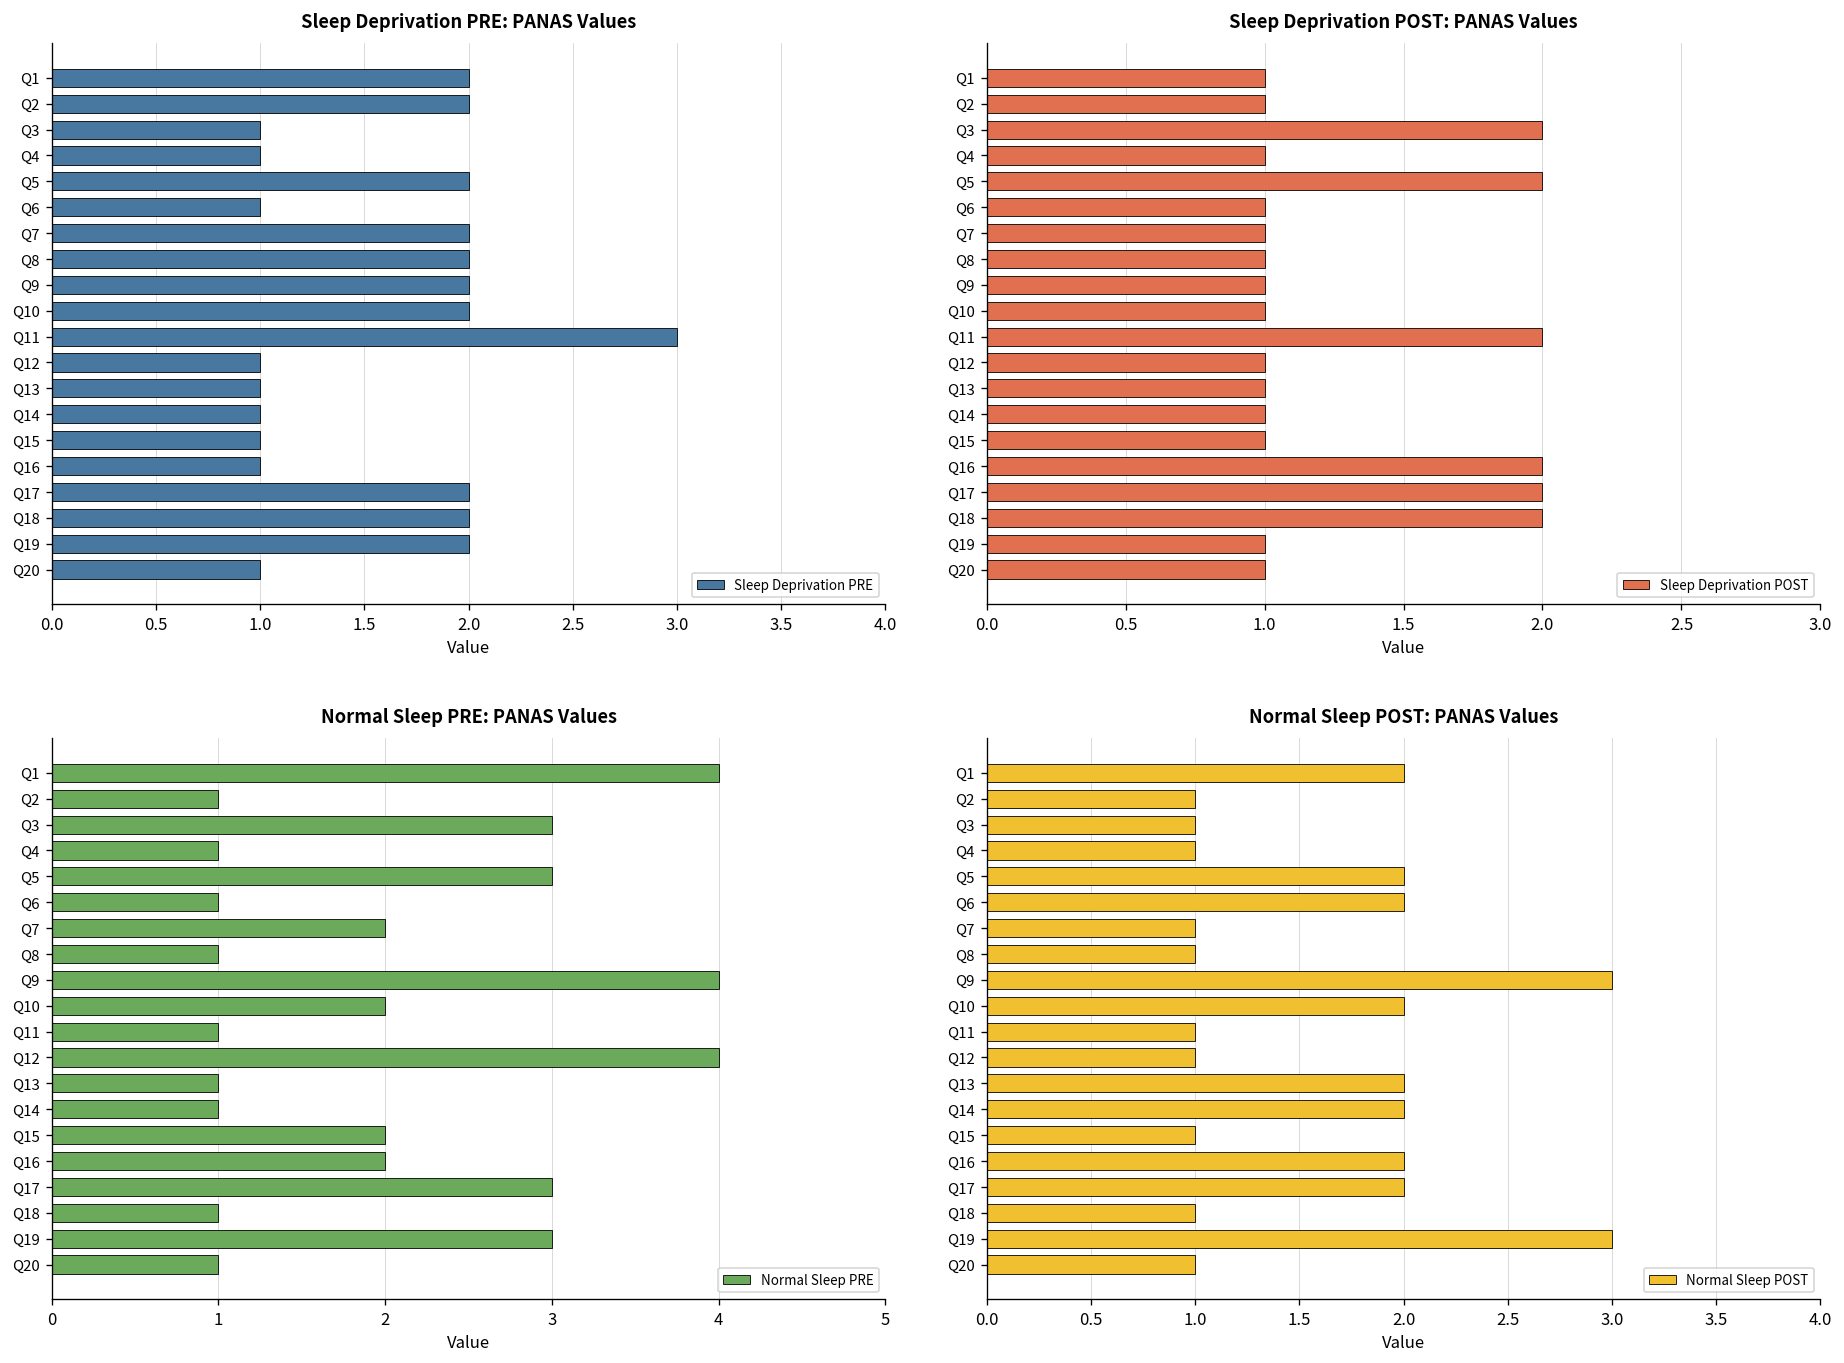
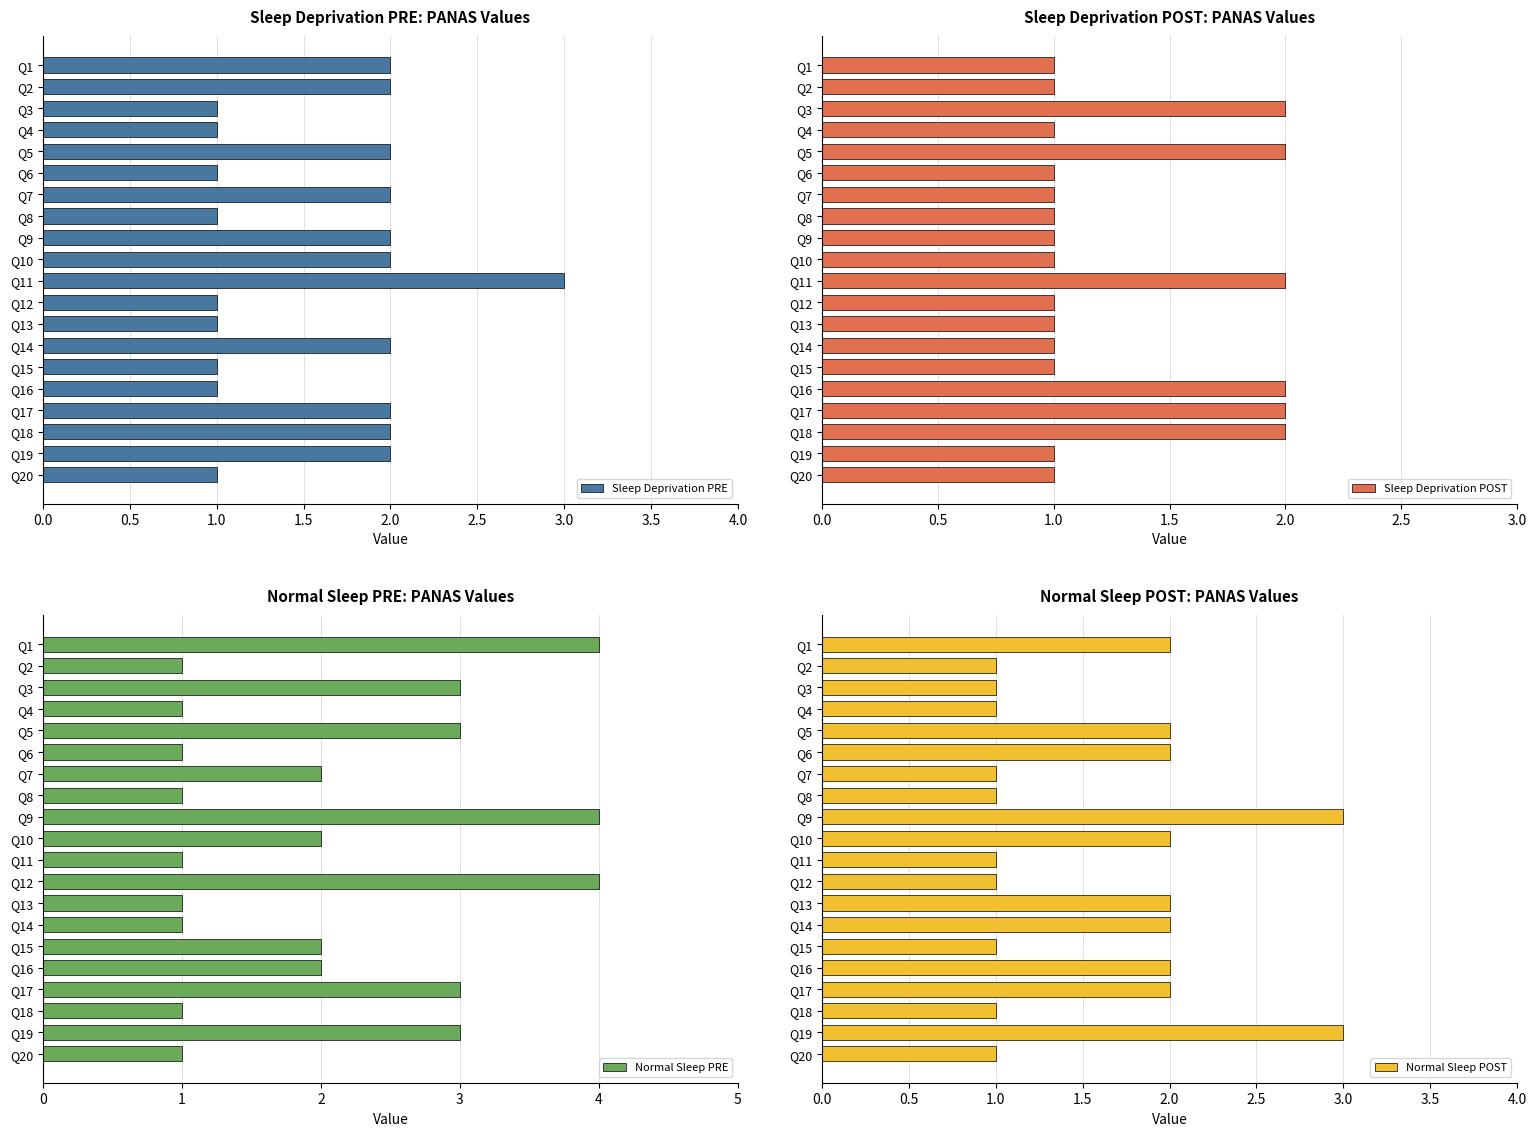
  {
    "Sleep Deprivation PRE: PANAS Values": {
      "Q1": 2,
      "Q2": 2,
      "Q3": 1,
      "Q4": 1,
      "Q5": 2,
      "Q6": 1,
      "Q7": 2,
-     "Q8": 2,
+     "Q8": 1,
      "Q9": 2,
      "Q10": 2,
      "Q11": 3,
      "Q12": 1,
      "Q13": 1,
-     "Q14": 1,
+     "Q14": 2,
      "Q15": 1,
      "Q16": 1,
      "Q17": 2,
      "Q18": 2,
      "Q19": 2,
      "Q20": 1
    },
    "Sleep Deprivation POST: PANAS Values": {
      "Q1": 1.00,
      "Q2": 1.00,
      "Q3": 2.00,
      "Q4": 1.00,
      "Q5": 2.00,
      "Q6": 1.00,
      "Q7": 1.00,
      "Q8": 1.00,
      "Q9": 1.00,
      "Q10": 1.00,
      "Q11": 2.00,
      "Q12": 1.00,
      "Q13": 1.00,
      "Q14": 1.00,
      "Q15": 1.00,
      "Q16": 2.00,
      "Q17": 2.00,
      "Q18": 2.00,
      "Q19": 1.00,
      "Q20": 1.00
    },
    "Normal Sleep PRE: PANAS Values": {
      "Q1": 4.00,
      "Q2": 1.00,
      "Q3": 3.00,
      "Q4": 1.00,
      "Q5": 3.00,
      "Q6": 1.00,
      "Q7": 2.00,
      "Q8": 1.00,
      "Q9": 4.00,
      "Q10": 2.00,
      "Q11": 1.00,
      "Q12": 4.00,
      "Q13": 1.00,
      "Q14": 1.00,
      "Q15": 2.00,
      "Q16": 2.00,
      "Q17": 3.00,
      "Q18": 1.00,
      "Q19": 3.00,
      "Q20": 1.00
    },
    "Normal Sleep POST: PANAS Values": {
      "Q1": 2.00,
      "Q2": 1.00,
      "Q3": 1.00,
      "Q4": 1.00,
      "Q5": 2.00,
      "Q6": 2.00,
      "Q7": 1.00,
      "Q8": 1.00,
      "Q9": 3.00,
      "Q10": 2.00,
      "Q11": 1.00,
      "Q12": 1.00,
      "Q13": 2.00,
      "Q14": 2.00,
      "Q15": 1.00,
      "Q16": 2.00,
      "Q17": 2.00,
      "Q18": 1.00,
      "Q19": 3.00,
      "Q20": 1.00
    }
  }
